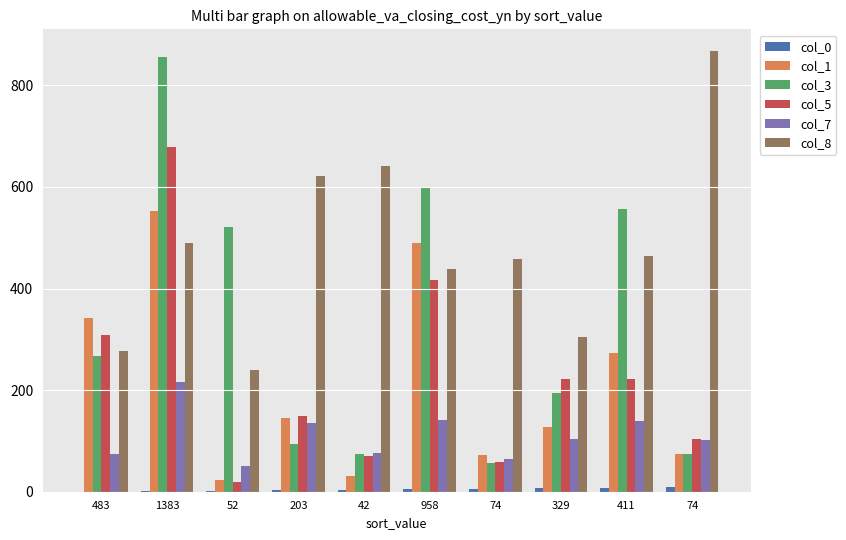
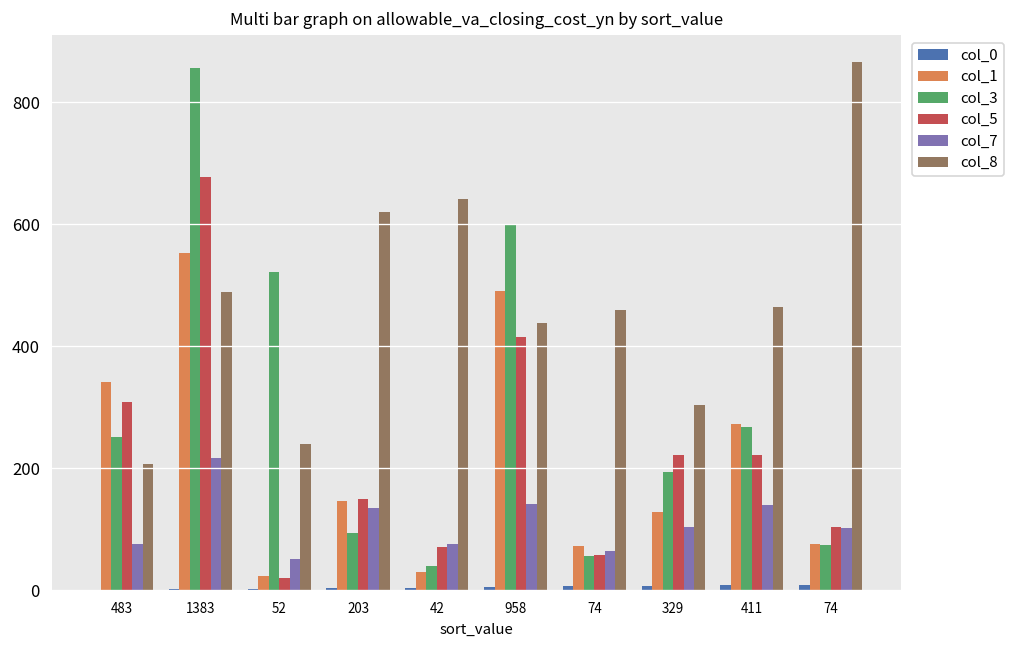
  {
    "col_3": {
-     "483": 270,
+     "483": 250,
      "1383": 860,
      "52": 520,
      "203": 90,
-     "42": 80,
+     "42": 40,
      "958": 600,
      "329": 190,
-     "411": 560
+     "411": 270
    },
    "col_8": {
-     "483": 280,
+     "483": 210,
      "1383": 490,
      "52": 240,
      "203": 620,
      "42": 640,
      "958": 440,
      "329": 300,
      "411": 460
    }
  }
